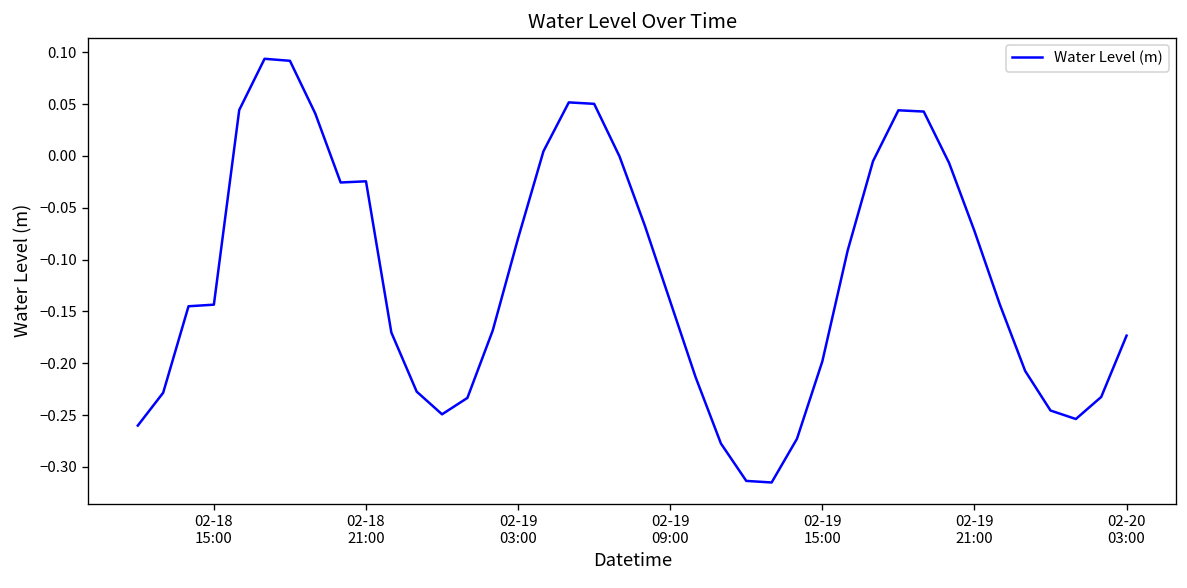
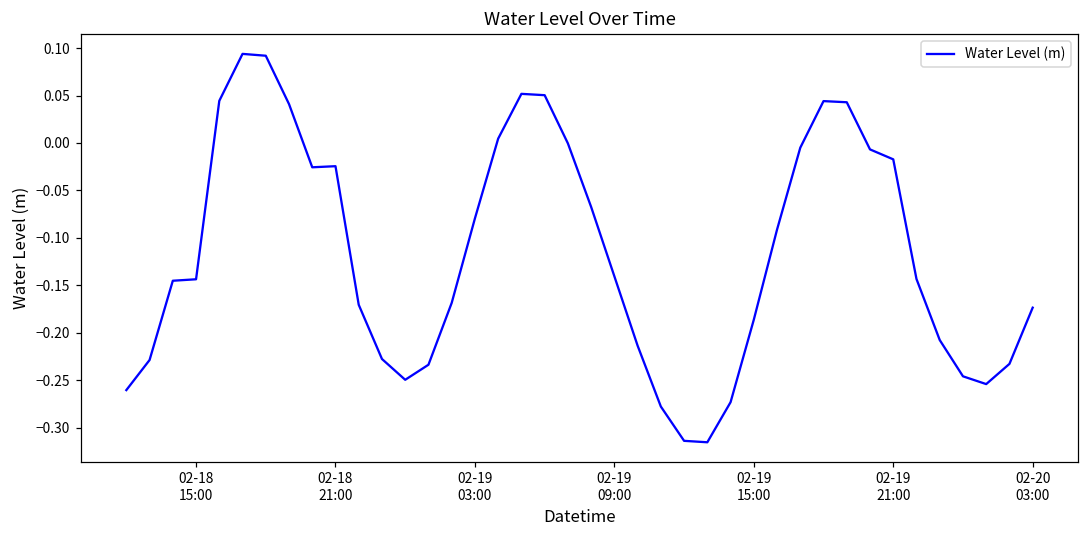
  {
    "02-18 15:00": -0.14,
    "02-18 21:00": -0.02,
    "02-19 03:00": -0.08,
    "02-19 09:00": -0.14,
-   "02-19 15:00": -0.20,
-   "02-19 21:00": -0.07,
+   "02-19 15:00": -0.19,
+   "02-19 21:00": -0.02,
    "02-20 03:00": -0.17
  }
